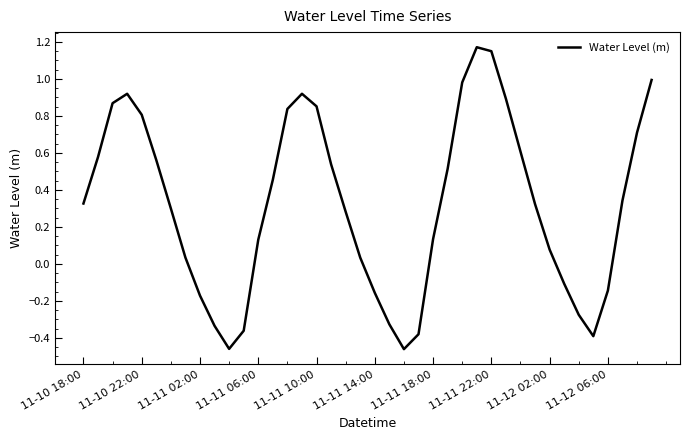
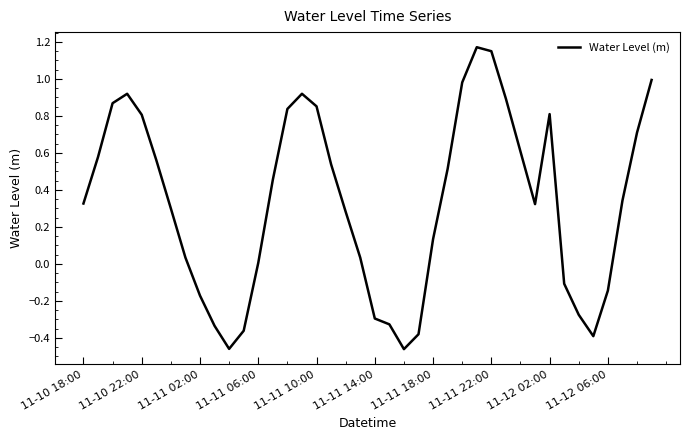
  {
    "11-10 18:00": 0.33,
    "11-10 22:00": 0.81,
    "11-11 02:00": -0.17,
-   "11-11 06:00": 0.13,
+   "11-11 06:00": 0.01,
    "11-11 10:00": 0.85,
-   "11-11 14:00": -0.16,
+   "11-11 14:00": -0.29,
    "11-11 18:00": 0.13,
    "11-11 22:00": 1.15,
-   "11-12 02:00": 0.08,
+   "11-12 02:00": 0.81,
    "11-12 06:00": -0.14
  }
